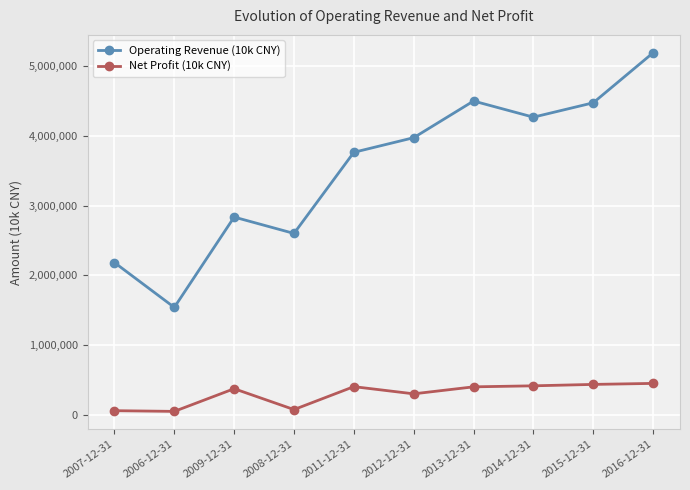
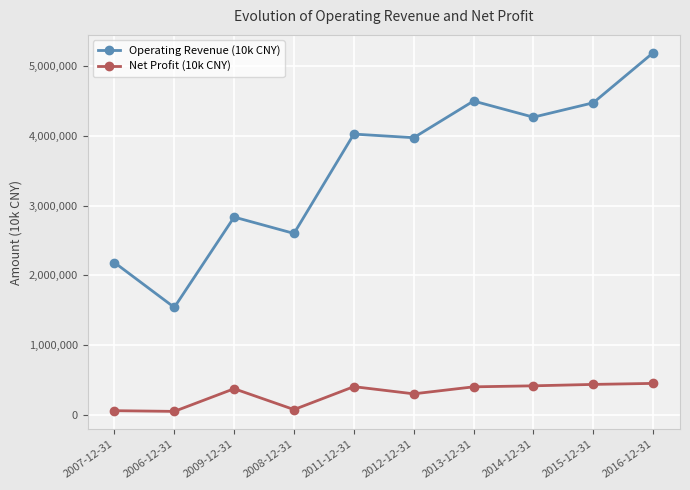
  {
    "Operating Revenue (10k CNY)": {
      "2007-12-31": "2,200,000",
      "2006-12-31": "1,500,000",
      "2009-12-31": "2,800,000",
      "2008-12-31": "2,600,000",
-     "2011-12-31": "3,800,000",
+     "2011-12-31": "4,000,000",
      "2012-12-31": "4,000,000",
      "2013-12-31": "4,500,000",
      "2014-12-31": "4,300,000",
      "2015-12-31": "4,500,000",
      "2016-12-31": "5,200,000"
    },
    "Net Profit (10k CNY)": {
      "2007-12-31": "100,000",
      "2006-12-31": "100,000",
      "2009-12-31": "400,000",
      "2008-12-31": "100,000",
      "2011-12-31": "400,000",
      "2012-12-31": "300,000",
      "2013-12-31": "400,000",
      "2014-12-31": "400,000",
      "2015-12-31": "400,000",
      "2016-12-31": "500,000"
    }
  }
